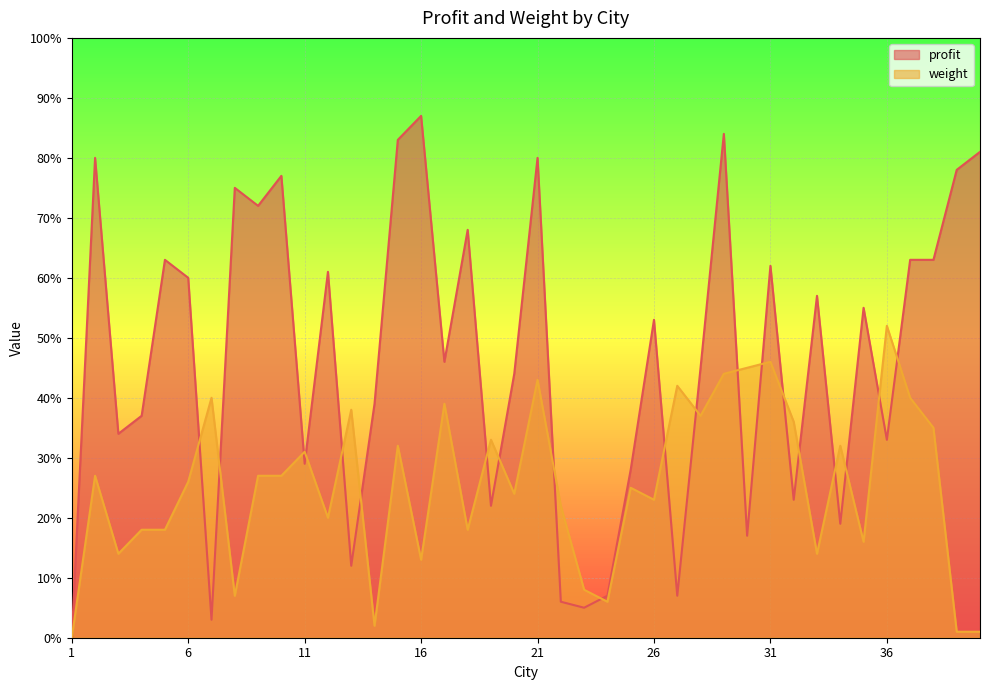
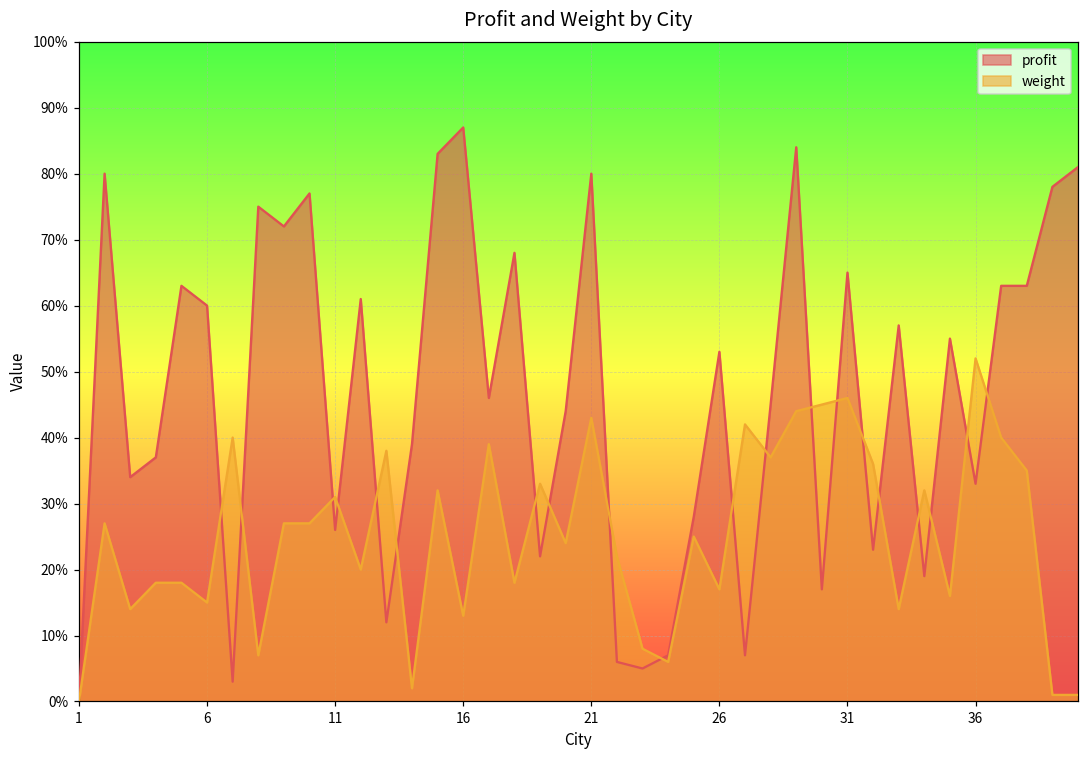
  {
    "profit": {
      "6": "60%",
-     "11": "29%",
+     "11": "26%",
      "16": "87%",
      "21": "80%",
      "26": "53%",
-     "31": "62%",
+     "31": "65%",
      "36": "33%"
    },
    "weight": {
-     "6": "26%",
+     "6": "15%",
      "11": "31%",
      "16": "13%",
      "21": "43%",
-     "26": "23%",
+     "26": "17%",
      "31": "46%",
      "36": "52%"
    }
  }
